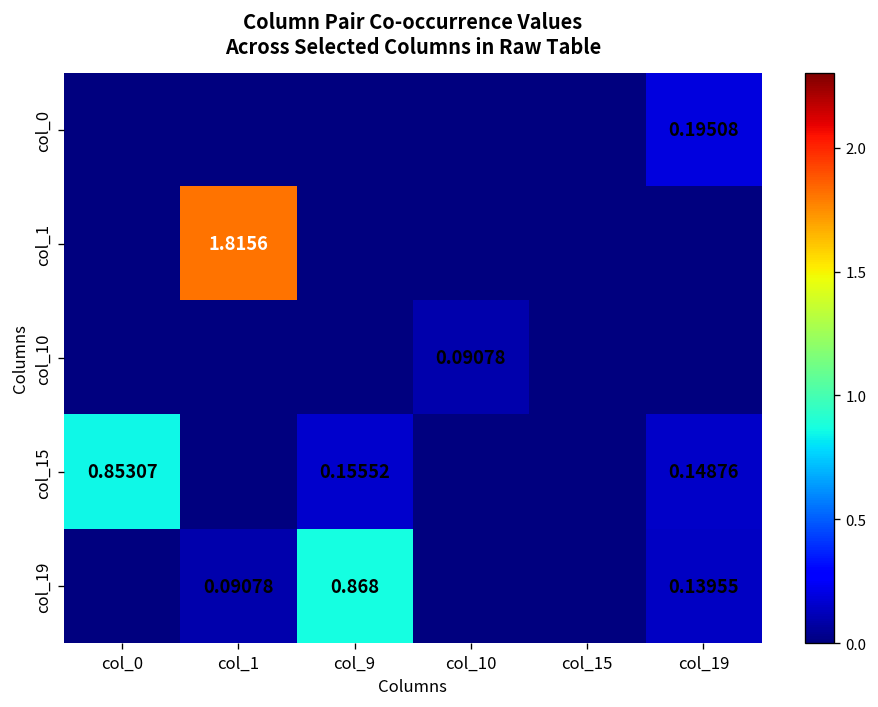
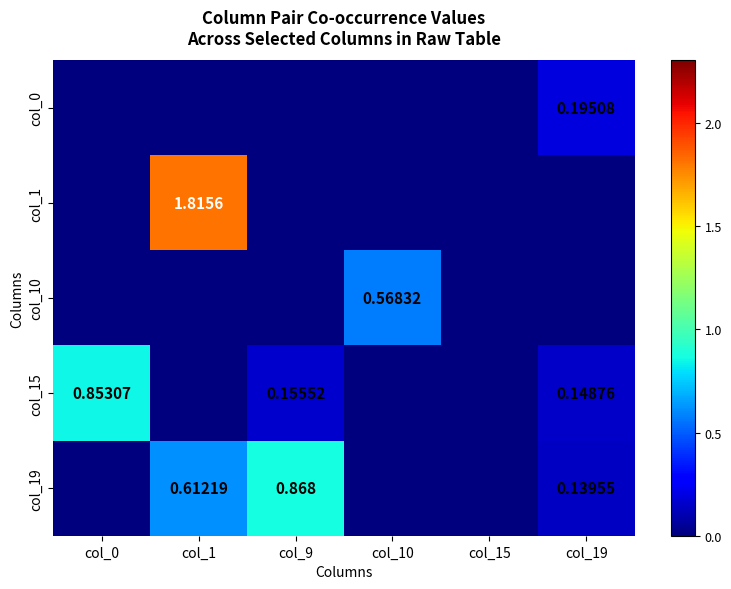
  {
    "col_0": {
      "col_19": 0.19508
    },
    "col_1": {
      "col_1": 1.8156
    },
    "col_10": {
-     "col_10": 0.09078
+     "col_10": 0.56832
    },
    "col_15": {
      "col_0": 0.85307,
      "col_9": 0.15552,
      "col_19": 0.14876
    },
    "col_19": {
-     "col_1": 0.09078,
+     "col_1": 0.61219,
      "col_9": 0.868,
      "col_19": 0.13955
    }
  }
